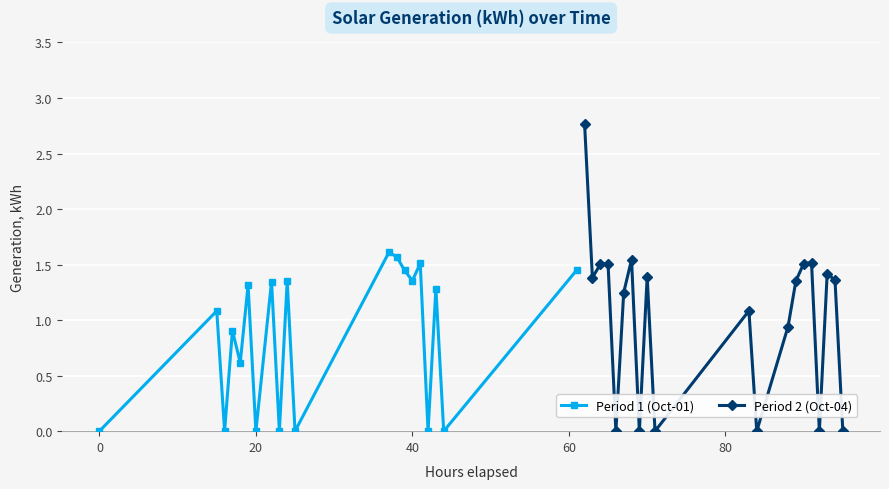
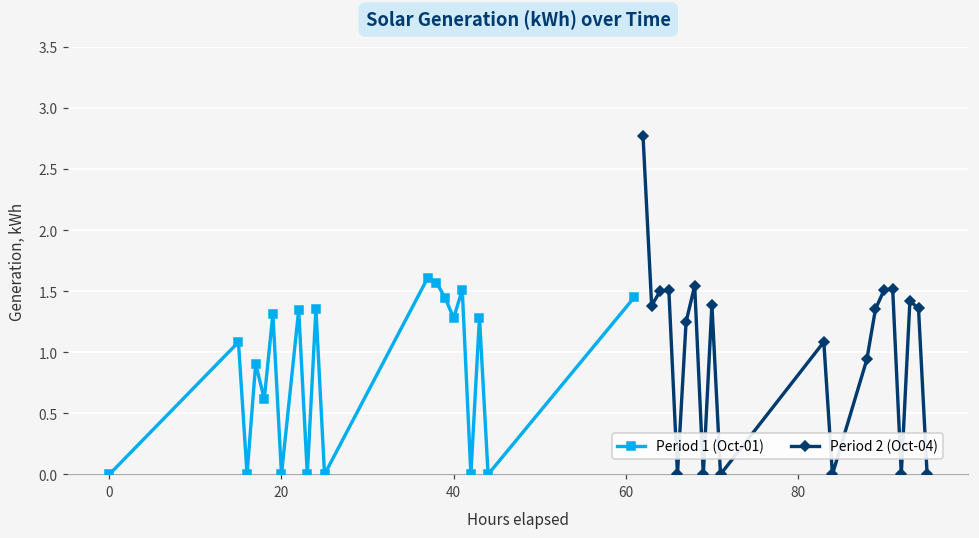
  {
    "Period 1 (Oct-01)": {
      "0": 0.00,
      "20": 0.00,
-     "40": 1.36
+     "40": 1.28
    }
  }
